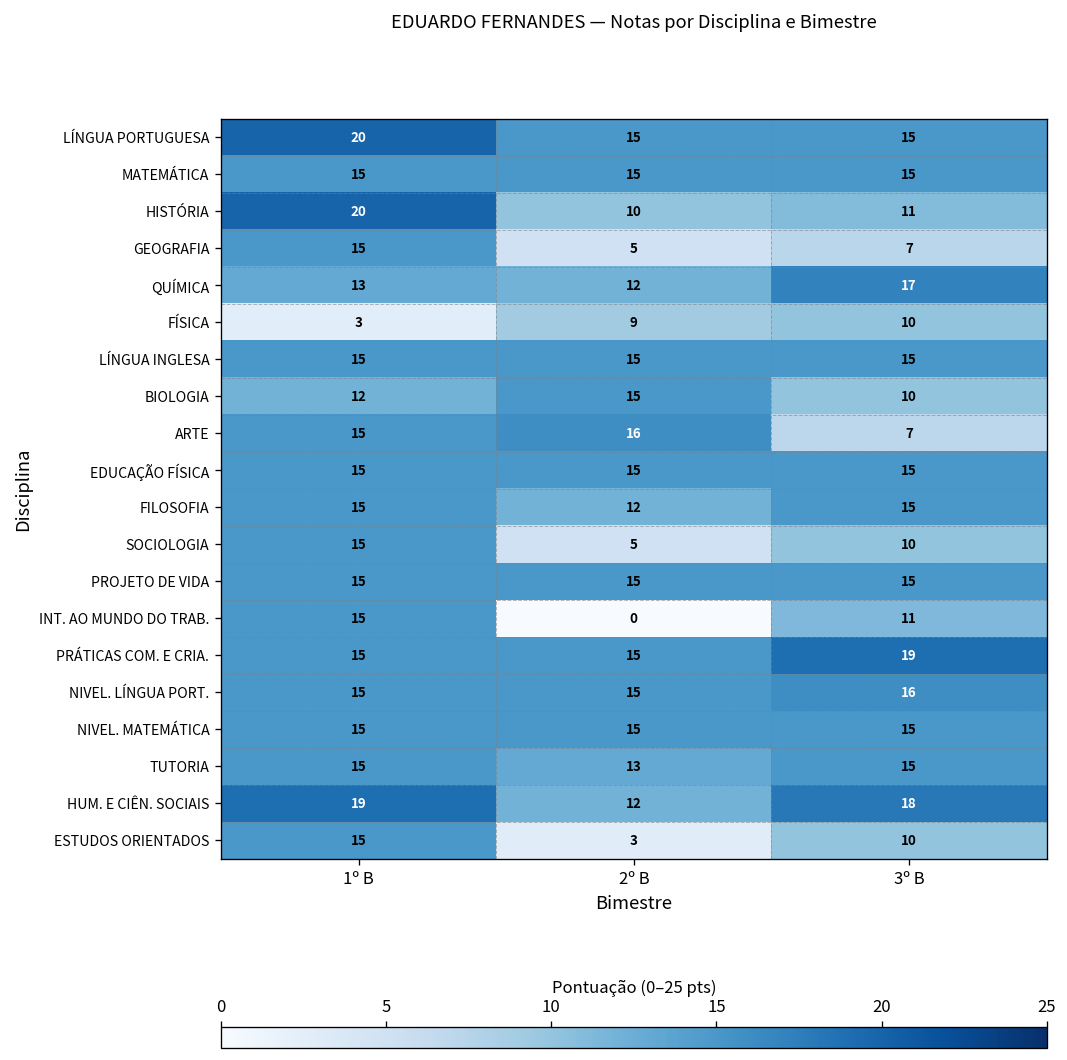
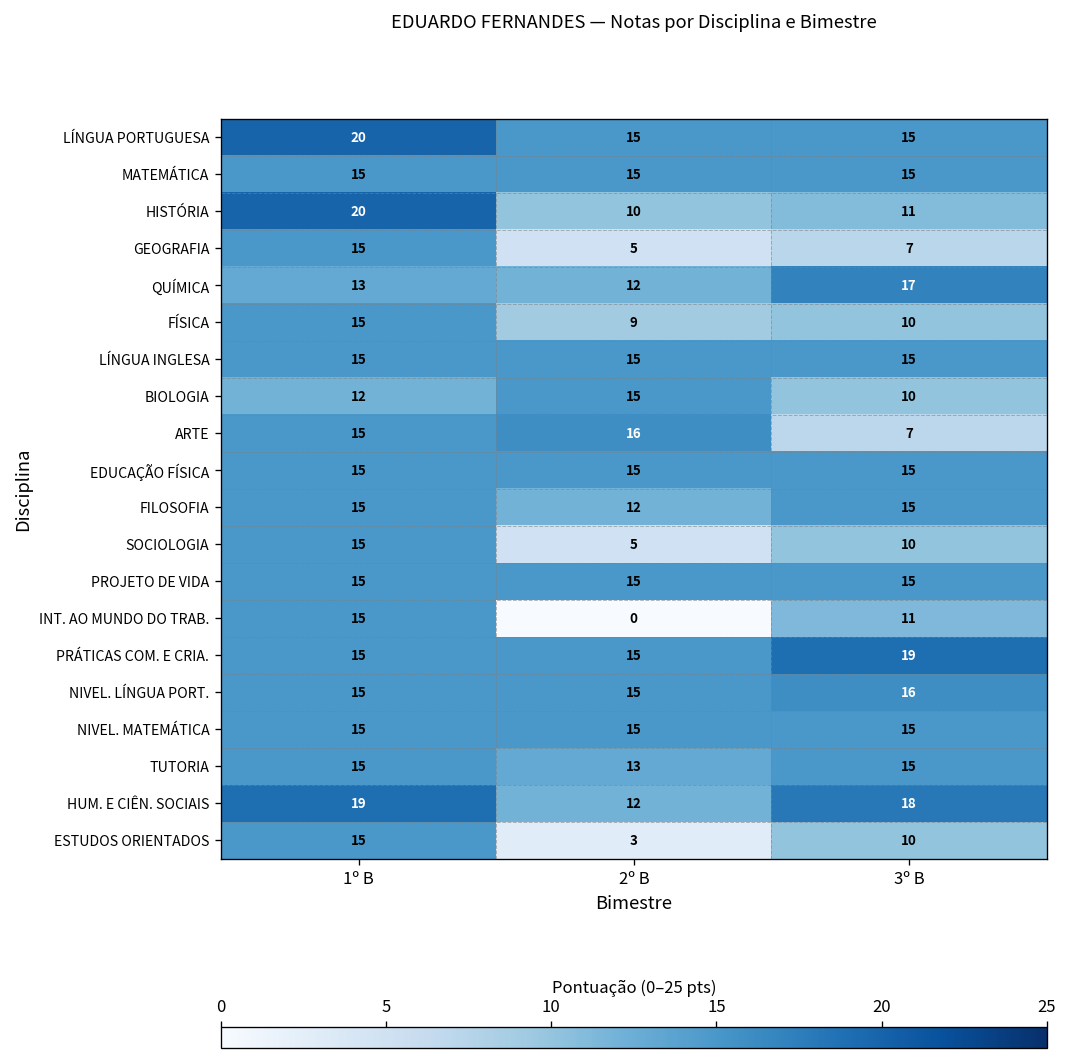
  {
    "LÍNGUA PORTUGUESA": {
      "1º B": 20,
      "2º B": 15,
      "3º B": 15
    },
    "MATEMÁTICA": {
      "1º B": 15,
      "2º B": 15,
      "3º B": 15
    },
    "HISTÓRIA": {
      "1º B": 20,
      "2º B": 10,
      "3º B": 11
    },
    "GEOGRAFIA": {
      "1º B": 15,
      "2º B": 5,
      "3º B": 7
    },
    "QUÍMICA": {
      "1º B": 13,
      "2º B": 12,
      "3º B": 17
    },
    "FÍSICA": {
-     "1º B": 3,
+     "1º B": 15,
      "2º B": 9,
      "3º B": 10
    },
    "LÍNGUA INGLESA": {
      "1º B": 15,
      "2º B": 15,
      "3º B": 15
    },
    "BIOLOGIA": {
      "1º B": 12,
      "2º B": 15,
      "3º B": 10
    },
    "ARTE": {
      "1º B": 15,
      "2º B": 16,
      "3º B": 7
    },
    "EDUCAÇÃO FÍSICA": {
      "1º B": 15,
      "2º B": 15,
      "3º B": 15
    },
    "FILOSOFIA": {
      "1º B": 15,
      "2º B": 12,
      "3º B": 15
    },
    "SOCIOLOGIA": {
      "1º B": 15,
      "2º B": 5,
      "3º B": 10
    },
    "PROJETO DE VIDA": {
      "1º B": 15,
      "2º B": 15,
      "3º B": 15
    },
    "INT. AO MUNDO DO TRAB.": {
      "1º B": 15,
      "2º B": 0,
      "3º B": 11
    },
    "PRÁTICAS COM. E CRIA.": {
      "1º B": 15,
      "2º B": 15,
      "3º B": 19
    },
    "NIVEL. LÍNGUA PORT.": {
      "1º B": 15,
      "2º B": 15,
      "3º B": 16
    },
    "NIVEL. MATEMÁTICA": {
      "1º B": 15,
      "2º B": 15,
      "3º B": 15
    },
    "TUTORIA": {
      "1º B": 15,
      "2º B": 13,
      "3º B": 15
    },
    "HUM. E CIÊN. SOCIAIS": {
      "1º B": 19,
      "2º B": 12,
      "3º B": 18
    },
    "ESTUDOS ORIENTADOS": {
      "1º B": 15,
      "2º B": 3,
      "3º B": 10
    }
  }
